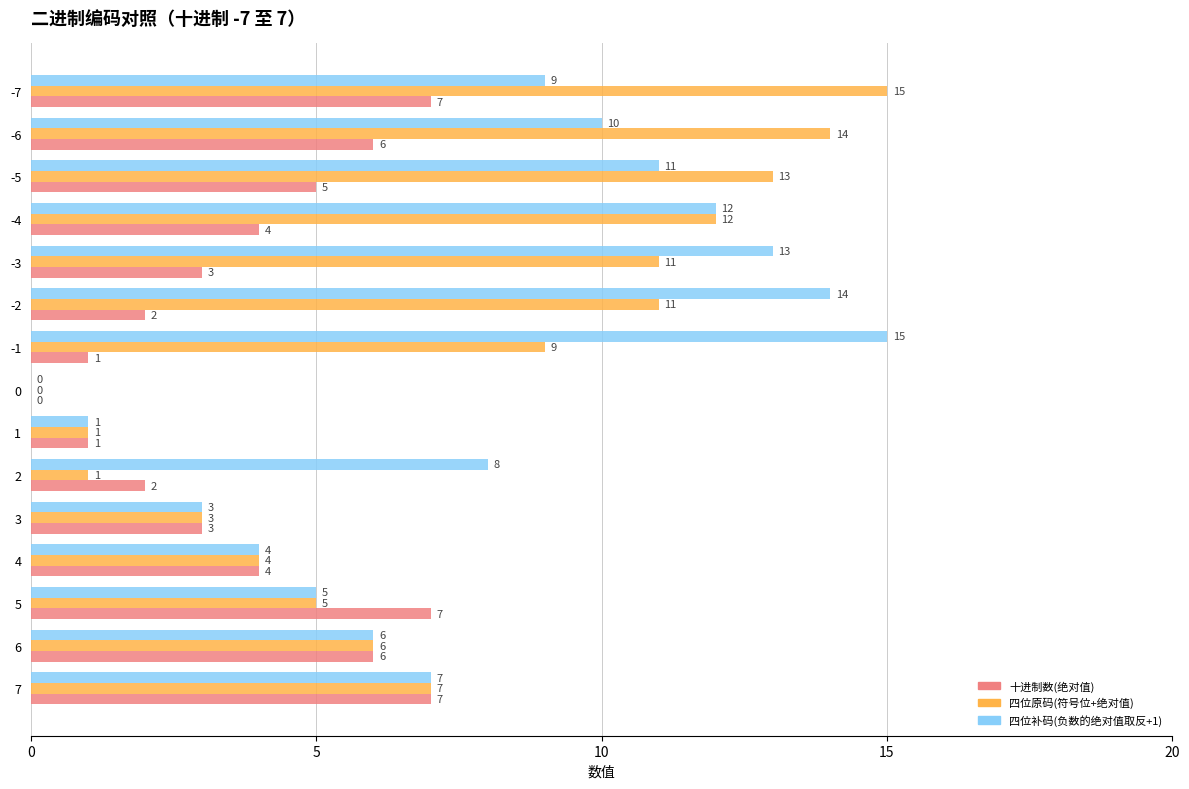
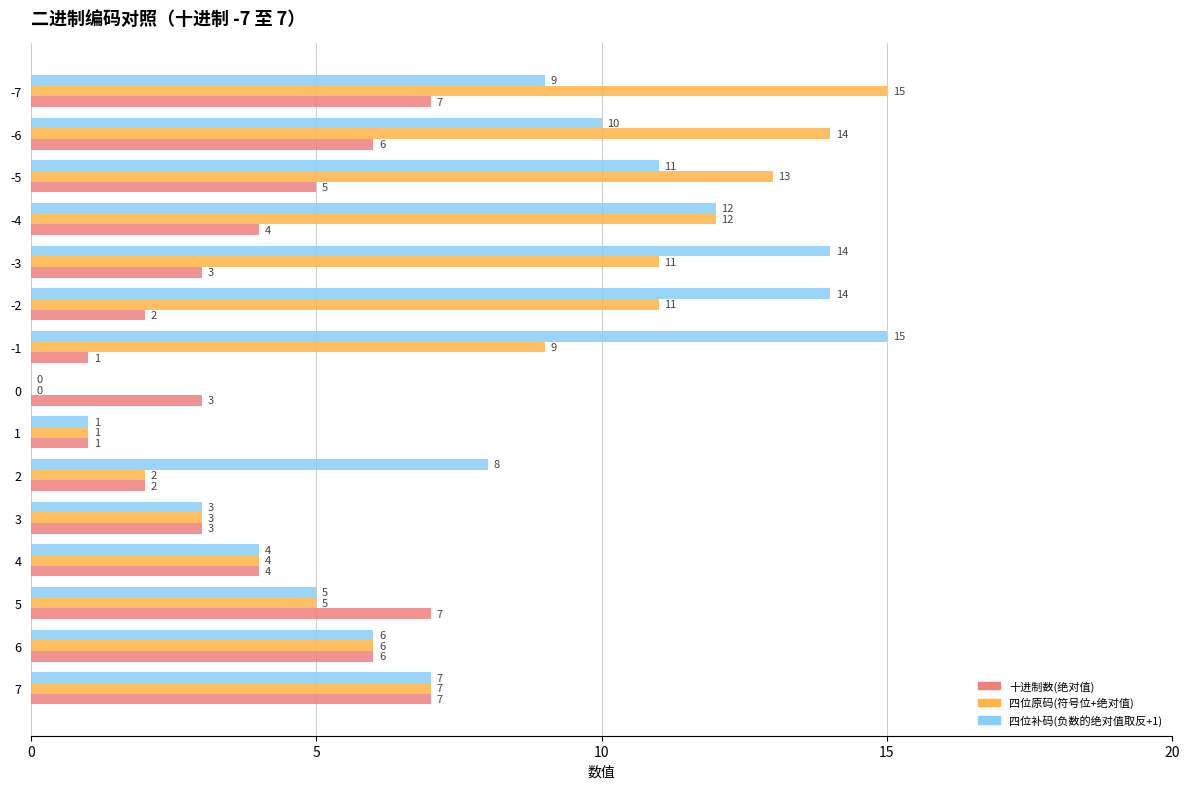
  {
    "十进制数(绝对值)": {
      "-7": 7,
      "-6": 6,
      "-5": 5,
      "-4": 4,
      "-3": 3,
      "-2": 2,
      "-1": 1,
-     "0": 0,
+     "0": 3,
      "1": 1,
      "2": 2,
      "3": 3,
      "4": 4,
      "5": 7,
      "6": 6,
      "7": 7
    },
    "四位原码(符号位+绝对值)": {
      "-7": 15,
      "-6": 14,
      "-5": 13,
      "-4": 12,
      "-3": 11,
      "-2": 11,
      "-1": 9,
      "0": 0,
      "1": 1,
-     "2": 1,
+     "2": 2,
      "3": 3,
      "4": 4,
      "5": 5,
      "6": 6,
      "7": 7
    },
    "四位补码(负数的绝对值取反+1)": {
      "-7": 9,
      "-6": 10,
      "-5": 11,
      "-4": 12,
-     "-3": 13,
+     "-3": 14,
      "-2": 14,
      "-1": 15,
      "0": 0,
      "1": 1,
      "2": 8,
      "3": 3,
      "4": 4,
      "5": 5,
      "6": 6,
      "7": 7
    }
  }
